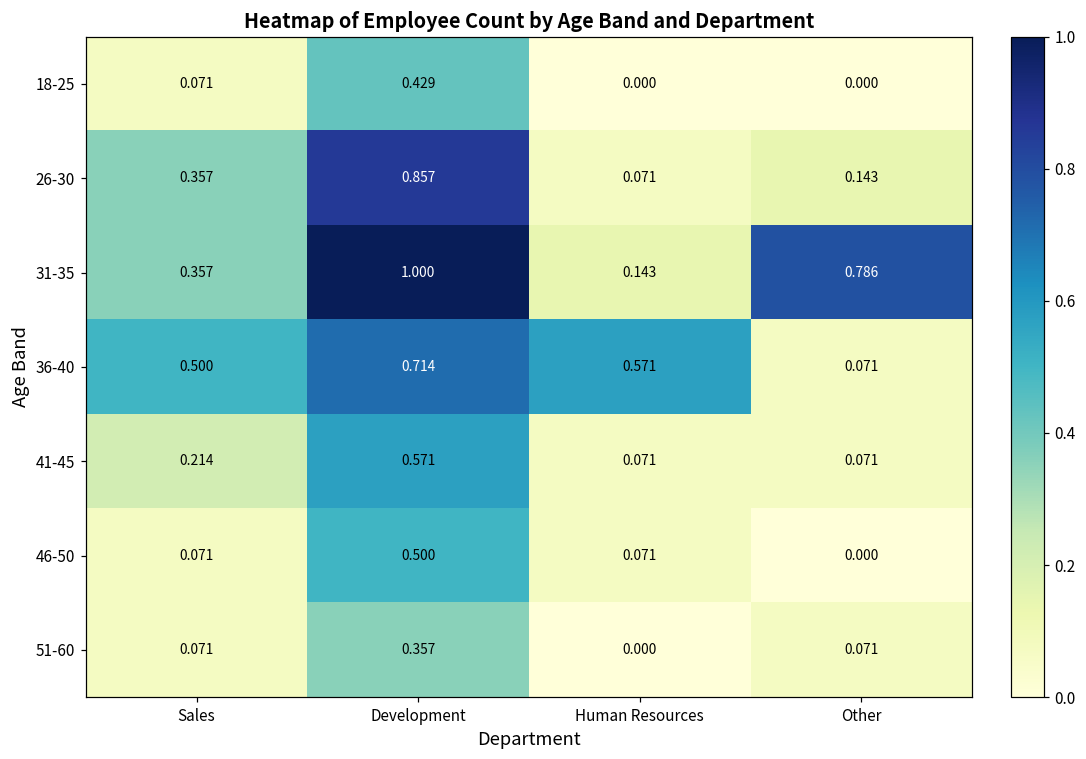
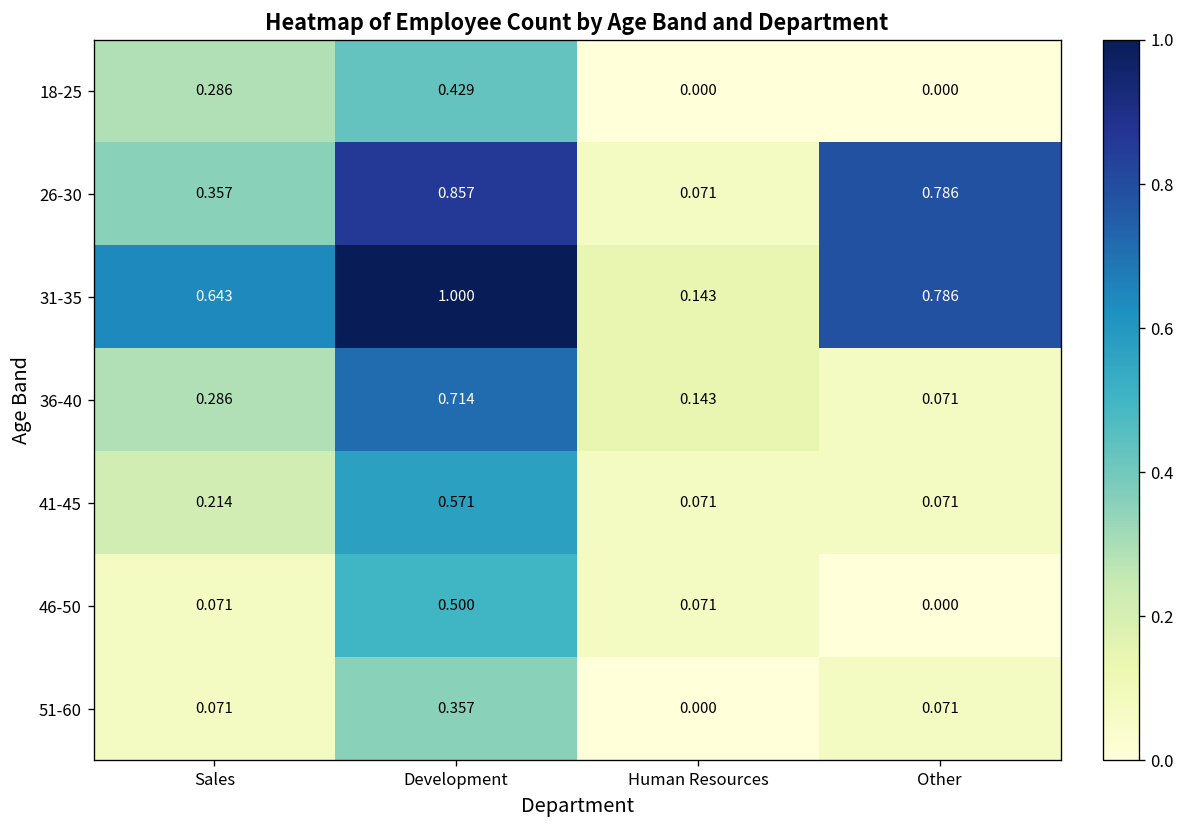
  {
    "18-25": {
-     "Sales": 0.071,
+     "Sales": 0.286,
      "Development": 0.429,
      "Human Resources": 0.000,
      "Other": 0.000
    },
    "26-30": {
      "Sales": 0.357,
      "Development": 0.857,
      "Human Resources": 0.071,
-     "Other": 0.143
+     "Other": 0.786
    },
    "31-35": {
-     "Sales": 0.357,
+     "Sales": 0.643,
      "Development": 1.000,
      "Human Resources": 0.143,
      "Other": 0.786
    },
    "36-40": {
-     "Sales": 0.500,
+     "Sales": 0.286,
      "Development": 0.714,
-     "Human Resources": 0.571,
+     "Human Resources": 0.143,
      "Other": 0.071
    },
    "41-45": {
      "Sales": 0.214,
      "Development": 0.571,
      "Human Resources": 0.071,
      "Other": 0.071
    },
    "46-50": {
      "Sales": 0.071,
      "Development": 0.500,
      "Human Resources": 0.071,
      "Other": 0.000
    },
    "51-60": {
      "Sales": 0.071,
      "Development": 0.357,
      "Human Resources": 0.000,
      "Other": 0.071
    }
  }
